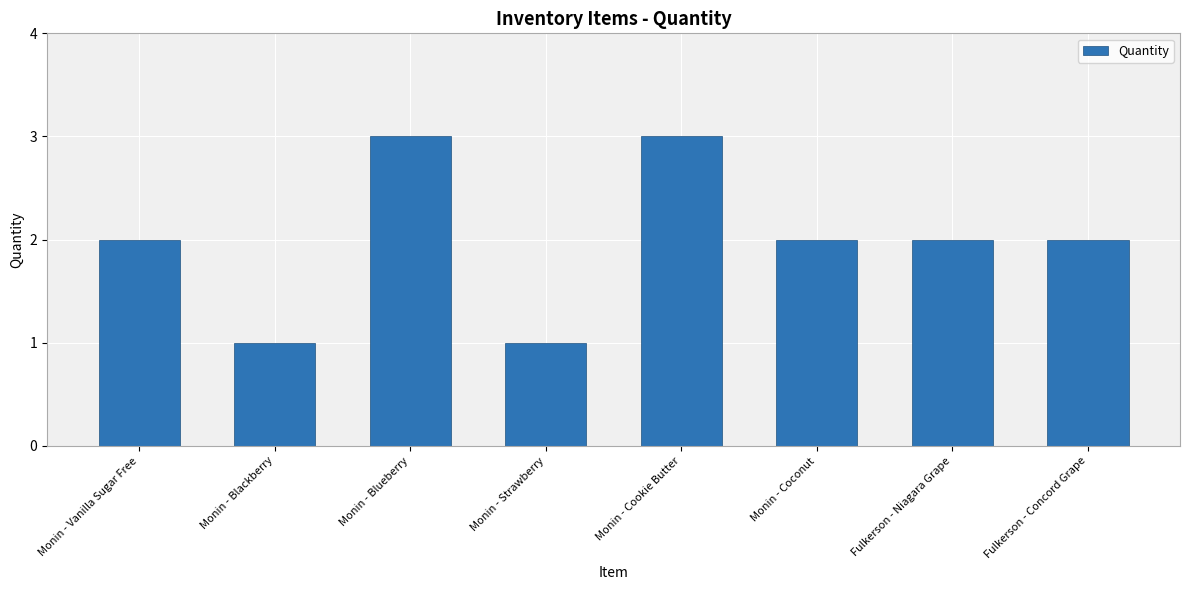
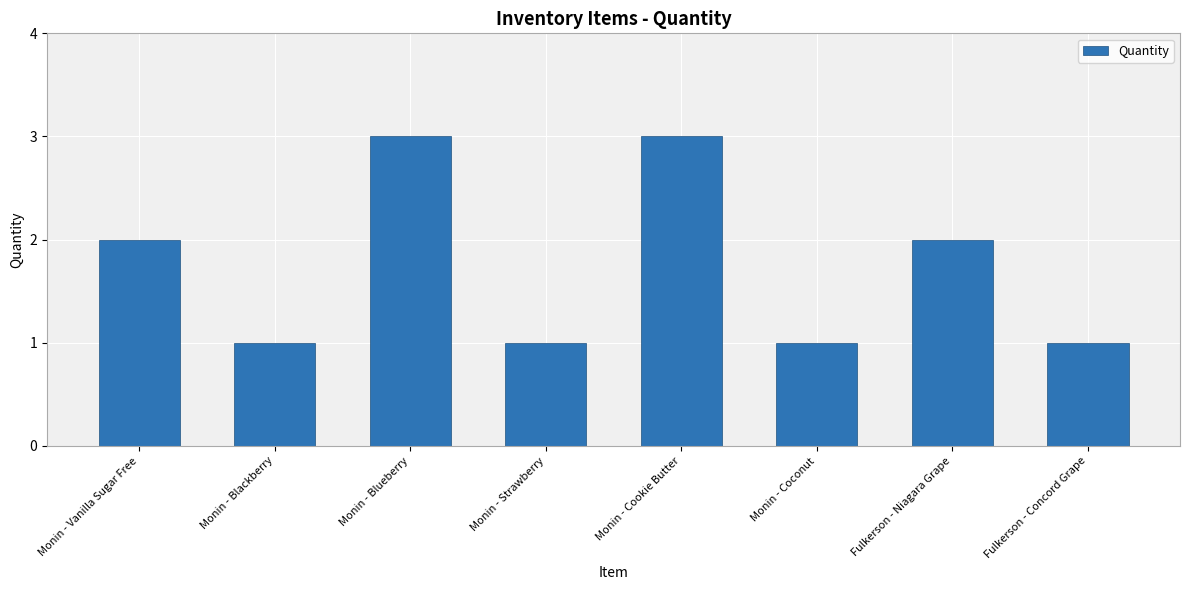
  {
    "Monin - Vanilla Sugar Free": 2,
    "Monin - Blackberry": 1,
    "Monin - Blueberry": 3,
    "Monin - Strawberry": 1,
    "Monin - Cookie Butter": 3,
-   "Monin - Coconut": 2,
+   "Monin - Coconut": 1,
    "Fulkerson - Niagara Grape": 2,
-   "Fulkerson - Concord Grape": 2
+   "Fulkerson - Concord Grape": 1
  }
